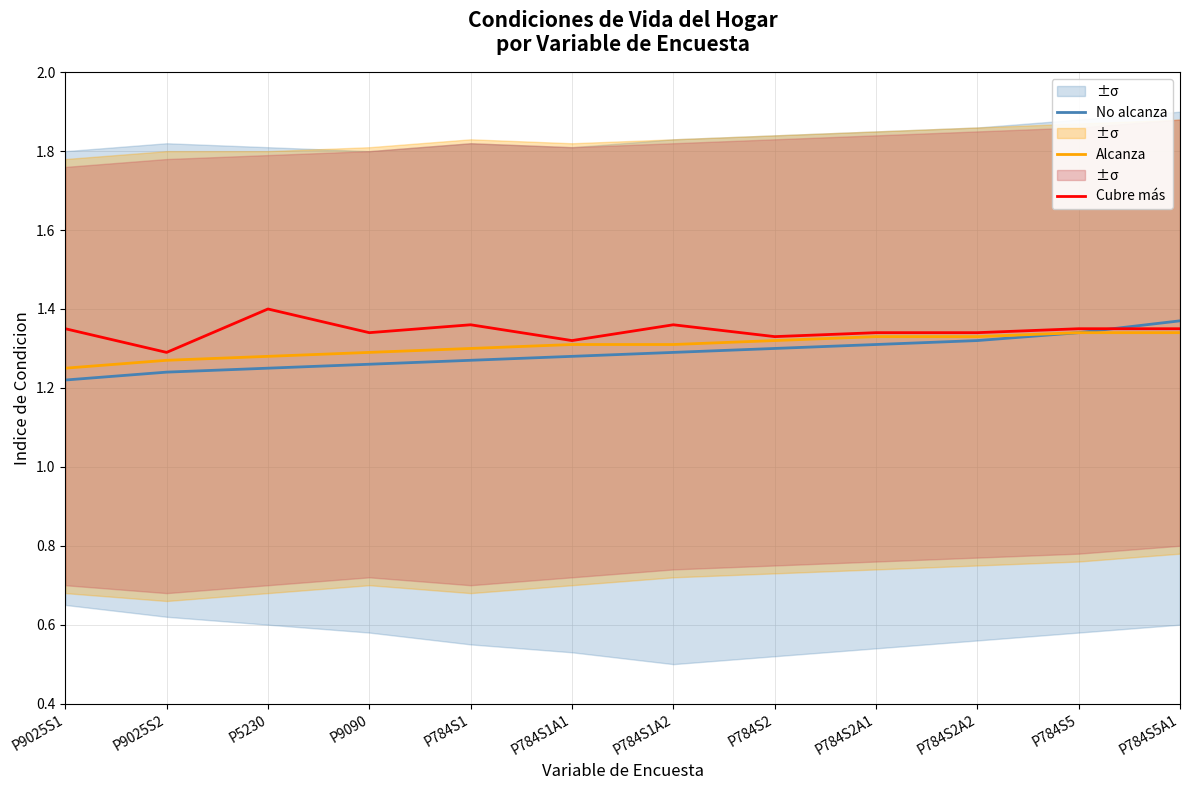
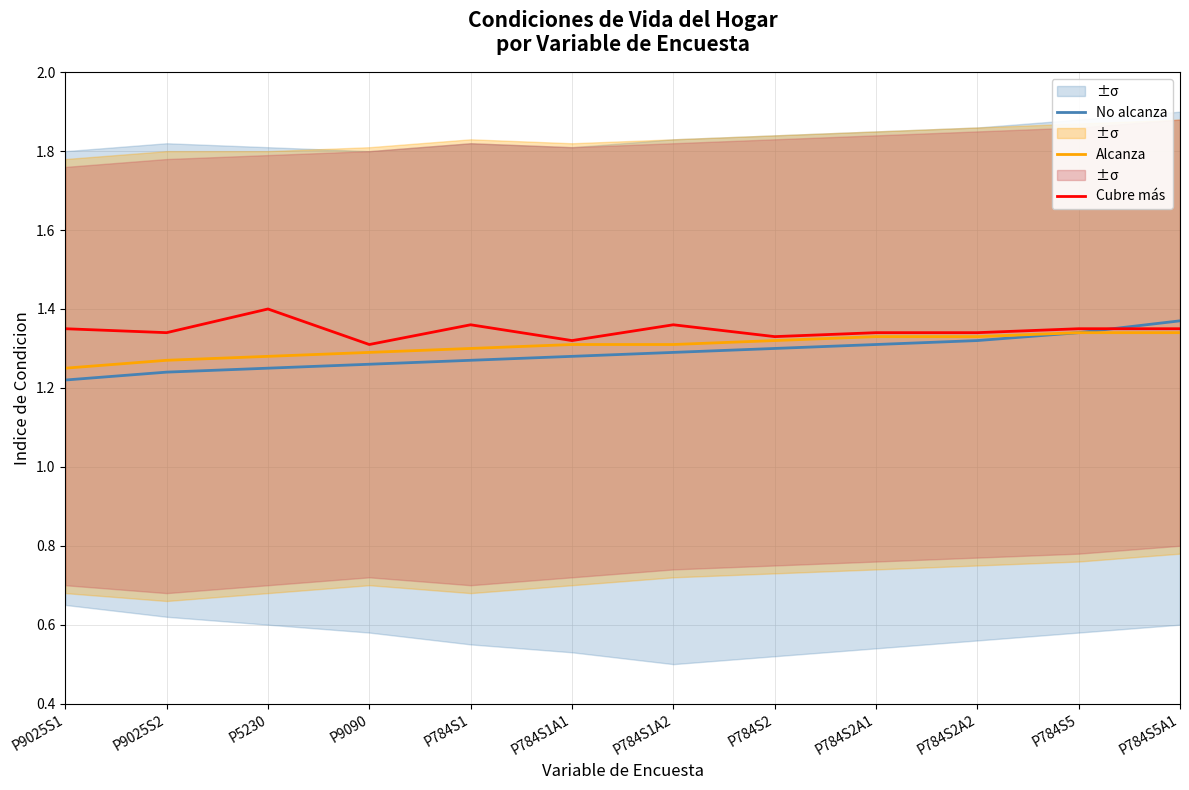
  {
    "Cubre más": {
      "P9025S1": 1.35,
-     "P9025S2": 1.29,
+     "P9025S2": 1.34,
      "P5230": 1.40,
-     "P9090": 1.34,
+     "P9090": 1.31,
      "P784S1": 1.36,
      "P784S1A1": 1.32,
      "P784S1A2": 1.36,
      "P784S2": 1.33,
      "P784S2A1": 1.34,
      "P784S2A2": 1.34,
      "P784S5": 1.35,
      "P784S5A1": 1.35
    }
  }
